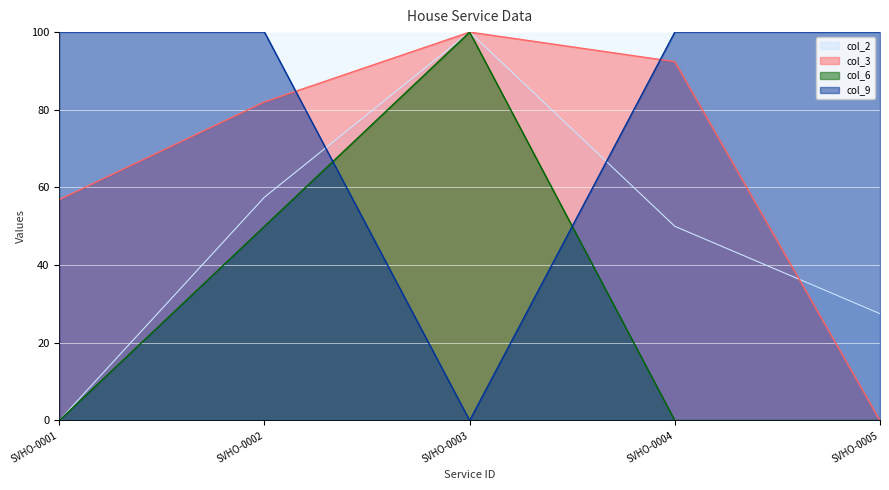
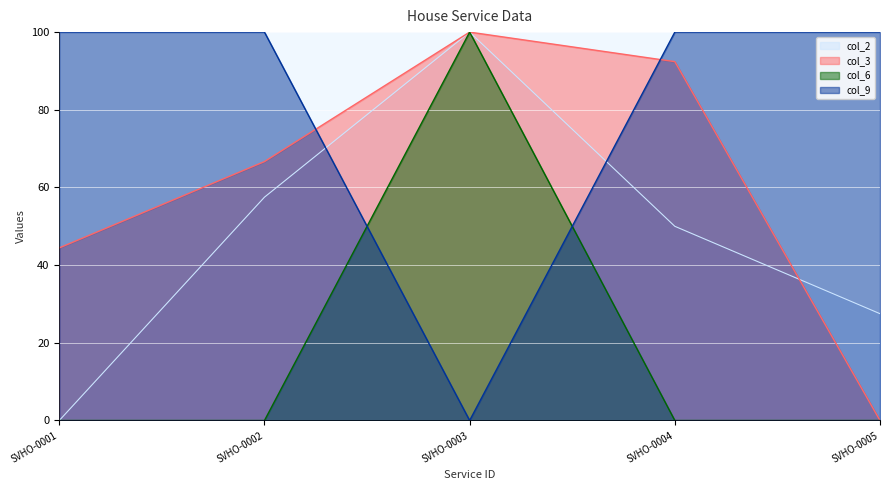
  {
    "col_2": {
      "SVHO-0002": 57,
      "SVHO-0004": 50,
      "SVHO-0005": 28
    },
    "col_3": {
-     "SVHO-0001": 57,
-     "SVHO-0002": 82,
+     "SVHO-0001": 44,
+     "SVHO-0002": 67,
      "SVHO-0004": 92
    },
    "col_6": {
-     "SVHO-0002": 50,
+     "SVHO-0002": 0,
      "SVHO-0004": 0
    },
    "col_9": {
      "SVHO-0001": 100,
      "SVHO-0002": 100,
      "SVHO-0003": 0,
      "SVHO-0004": 100,
      "SVHO-0005": 100
    }
  }
